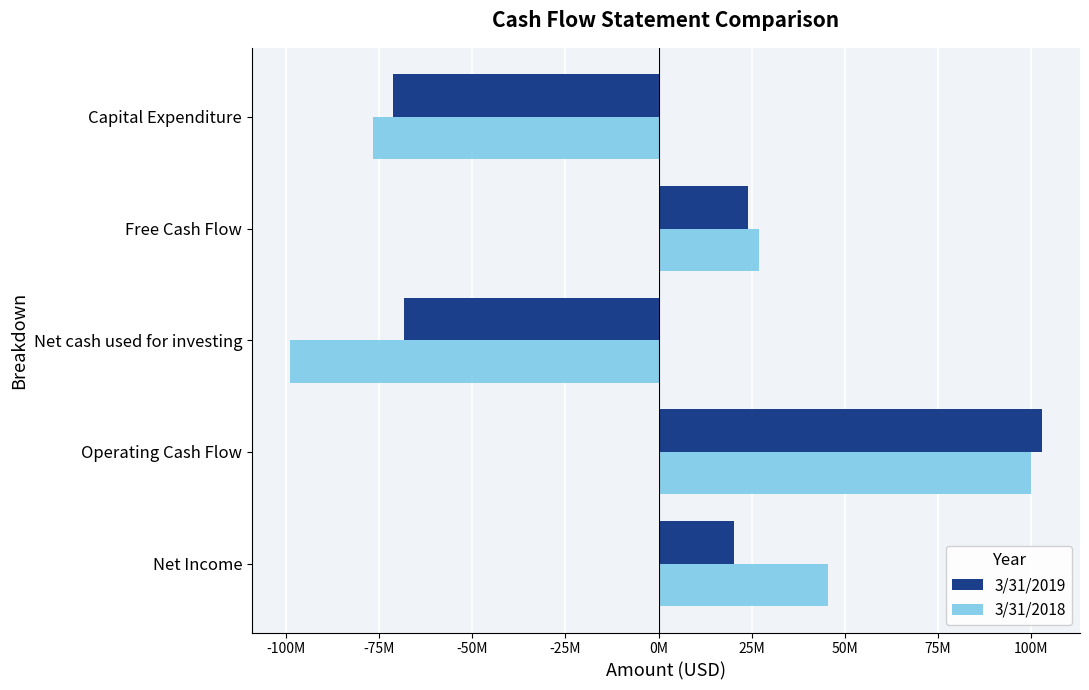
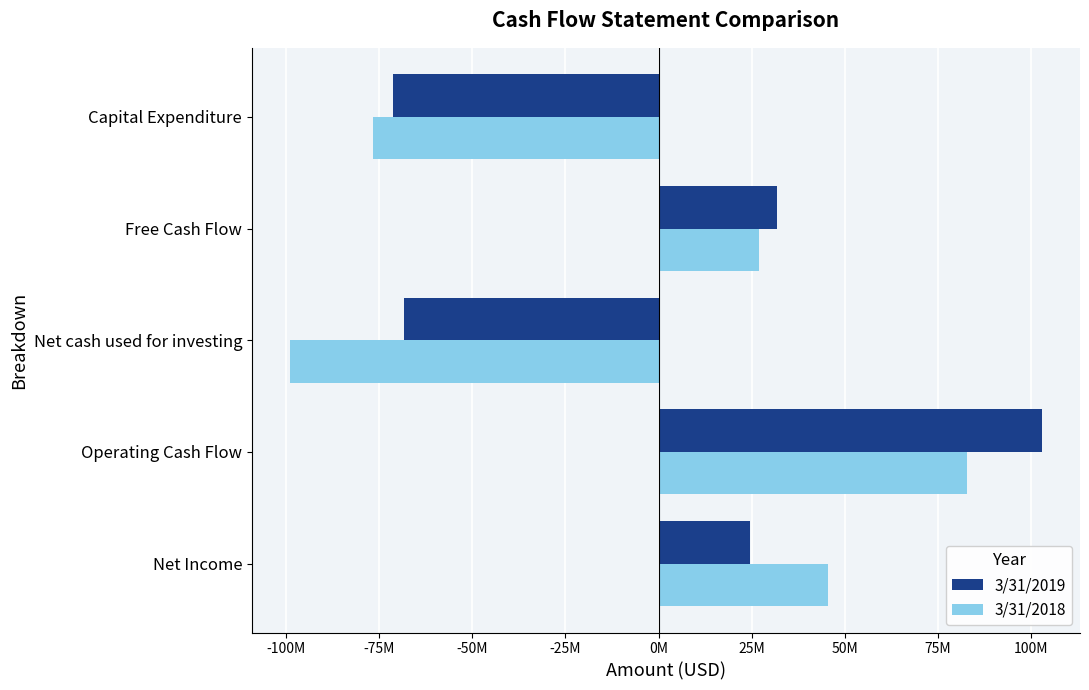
  {
    "3/31/2019": {
      "Capital Expenditure": -71000000,
-     "Free Cash Flow": 24000000,
+     "Free Cash Flow": 32000000,
      "Net cash used for investing": -68000000,
      "Operating Cash Flow": 103000000,
-     "Net Income": 20000000
+     "Net Income": 25000000
    },
    "3/31/2018": {
      "Capital Expenditure": -77000000,
      "Free Cash Flow": 27000000,
      "Net cash used for investing": -99000000,
-     "Operating Cash Flow": 100000000,
+     "Operating Cash Flow": 83000000,
      "Net Income": 45000000
    }
  }
